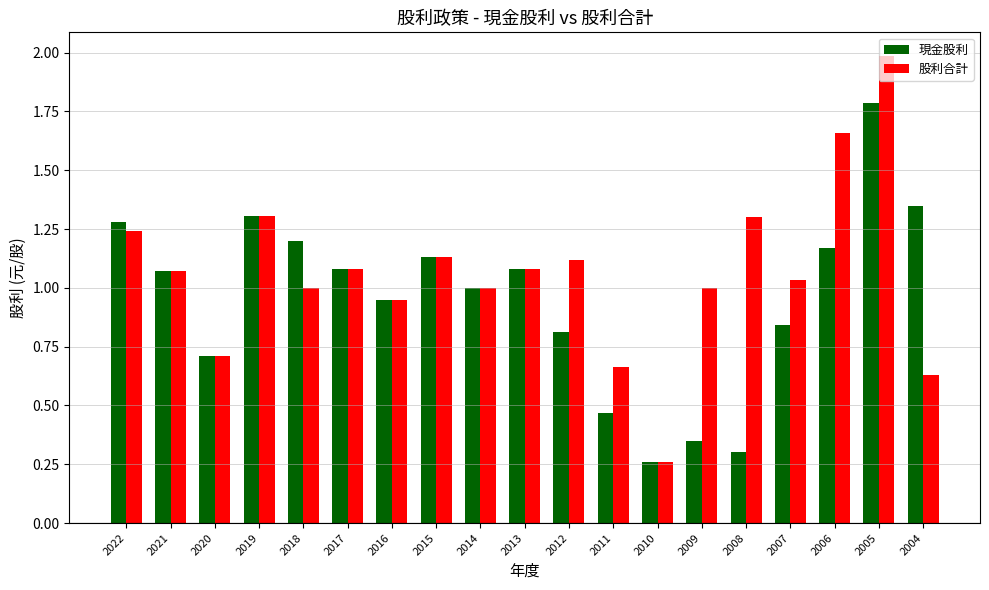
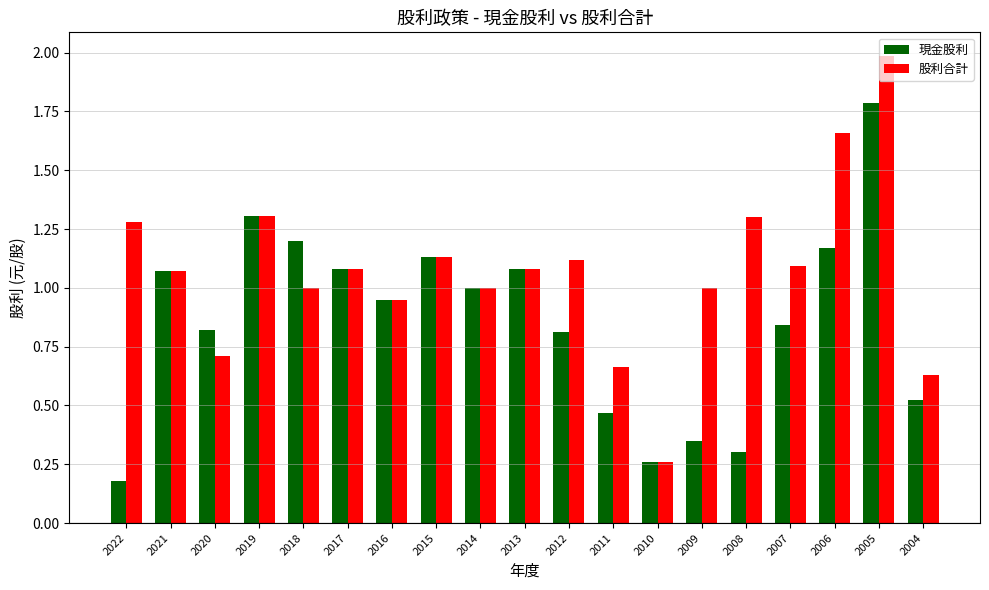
  {
    "現金股利": {
-     "2022": 1.28,
+     "2022": 0.18,
      "2021": 1.07,
-     "2020": 0.71,
+     "2020": 0.82,
      "2019": 1.30,
      "2018": 1.20,
      "2017": 1.08,
      "2016": 0.95,
      "2015": 1.13,
      "2014": 1.00,
      "2013": 1.08,
      "2012": 0.81,
      "2011": 0.47,
      "2010": 0.26,
      "2009": 0.35,
      "2008": 0.30,
      "2007": 0.84,
      "2006": 1.17,
      "2005": 1.79,
-     "2004": 1.35
+     "2004": 0.52
    },
    "股利合計": {
-     "2022": 1.24,
+     "2022": 1.28,
      "2021": 1.07,
      "2020": 0.71,
      "2019": 1.30,
      "2018": 1.00,
      "2017": 1.08,
      "2016": 0.95,
      "2015": 1.13,
      "2014": 1.00,
      "2013": 1.08,
      "2012": 1.12,
      "2011": 0.67,
      "2010": 0.26,
      "2009": 1.00,
      "2008": 1.30,
-     "2007": 1.03,
+     "2007": 1.09,
      "2006": 1.66,
      "2004": 0.63
    }
  }
